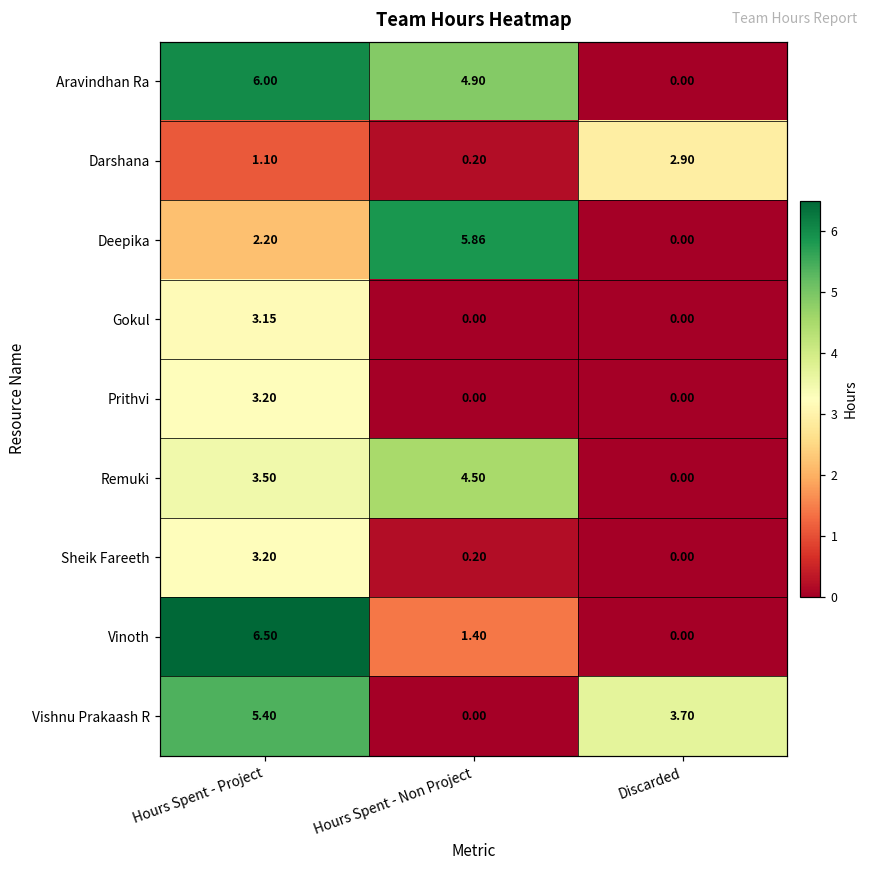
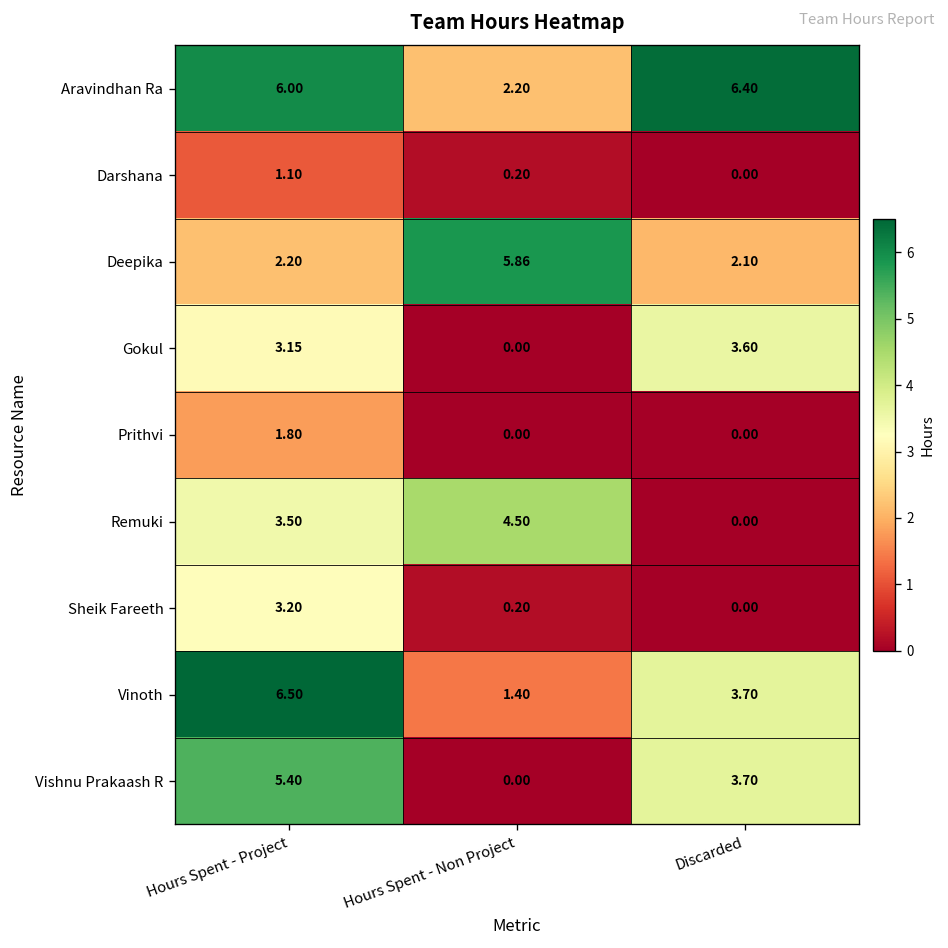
  {
    "Aravindhan Ra": {
      "Hours Spent - Project": 6.00,
-     "Hours Spent - Non Project": 4.90,
-     "Discarded": 0.00
+     "Hours Spent - Non Project": 2.20,
+     "Discarded": 6.40
    },
    "Darshana": {
      "Hours Spent - Project": 1.10,
      "Hours Spent - Non Project": 0.20,
-     "Discarded": 2.90
+     "Discarded": 0.00
    },
    "Deepika": {
      "Hours Spent - Project": 2.20,
      "Hours Spent - Non Project": 5.86,
-     "Discarded": 0.00
+     "Discarded": 2.10
    },
    "Gokul": {
      "Hours Spent - Project": 3.15,
      "Hours Spent - Non Project": 0.00,
-     "Discarded": 0.00
+     "Discarded": 3.60
    },
    "Prithvi": {
-     "Hours Spent - Project": 3.20,
+     "Hours Spent - Project": 1.80,
      "Hours Spent - Non Project": 0.00,
      "Discarded": 0.00
    },
    "Remuki": {
      "Hours Spent - Project": 3.50,
      "Hours Spent - Non Project": 4.50,
      "Discarded": 0.00
    },
    "Sheik Fareeth": {
      "Hours Spent - Project": 3.20,
      "Hours Spent - Non Project": 0.20,
      "Discarded": 0.00
    },
    "Vinoth": {
      "Hours Spent - Project": 6.50,
      "Hours Spent - Non Project": 1.40,
-     "Discarded": 0.00
+     "Discarded": 3.70
    },
    "Vishnu Prakaash R": {
      "Hours Spent - Project": 5.40,
      "Hours Spent - Non Project": 0.00,
      "Discarded": 3.70
    }
  }
